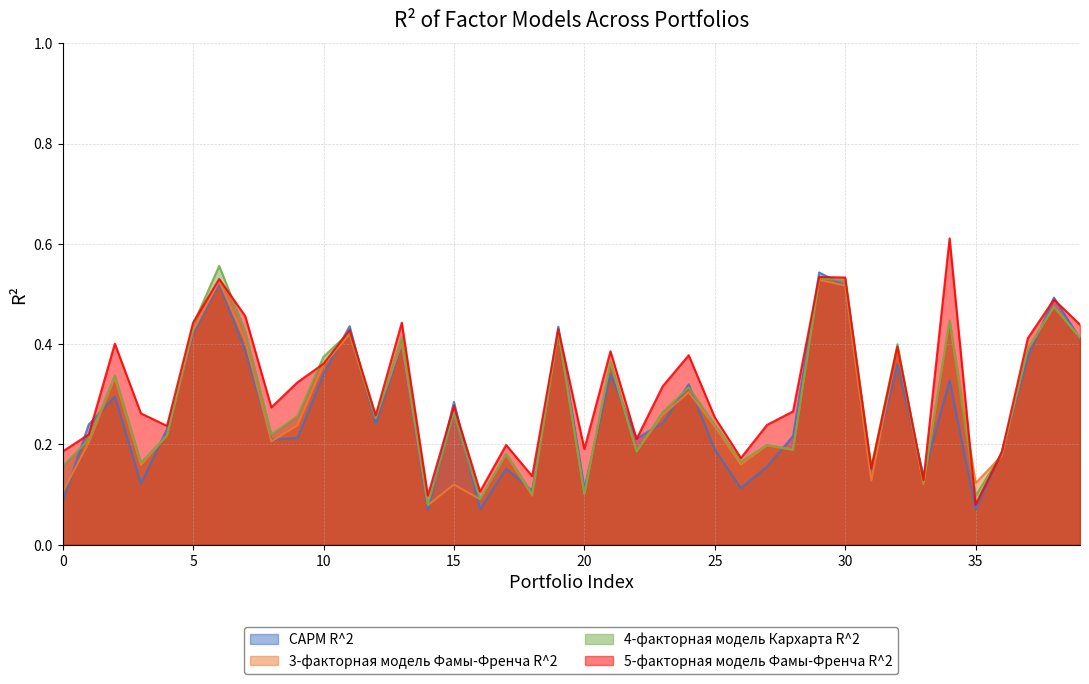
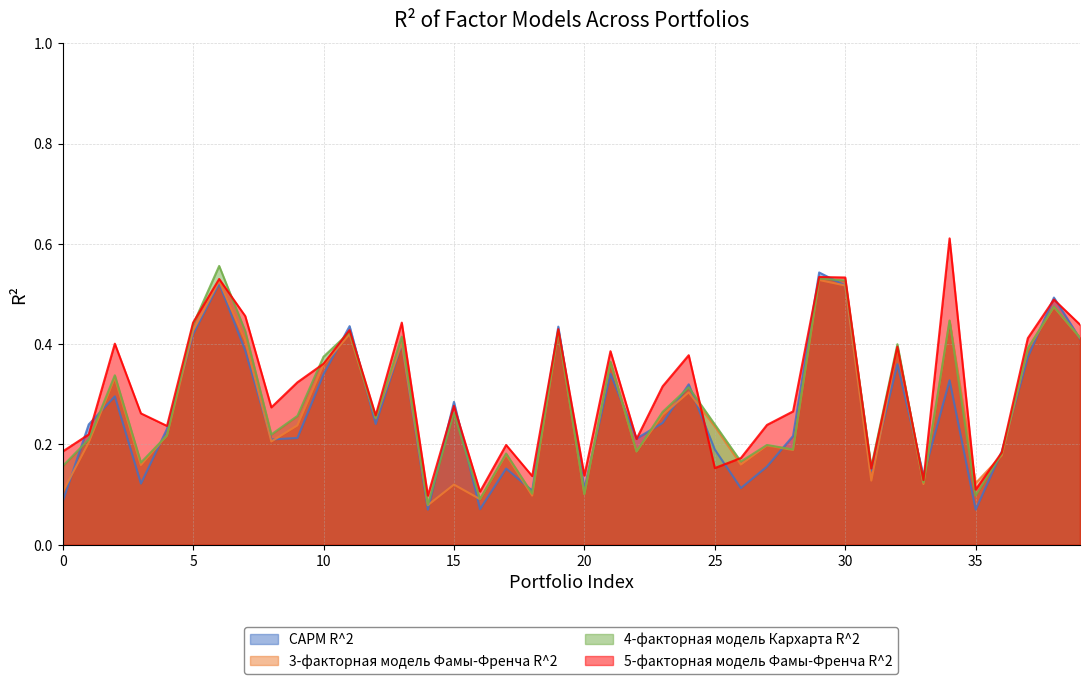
  {
    "CAPM R^2": {
      "0": 0.09,
      "5": 0.42,
      "10": 0.34,
      "15": 0.29,
      "20": 0.11,
      "25": 0.19,
      "35": 0.07
    },
    "3-факторная модель Фамы-Френча R^2": {
      "0": 0.11,
      "5": 0.43,
      "15": 0.12,
      "35": 0.12
    },
    "4-факторная модель Кархарта R^2": {
      "0": 0.16,
      "10": 0.38,
      "15": 0.26,
      "30": 0.53,
      "35": 0.10
    },
    "5-факторная модель Фамы-Френча R^2": {
      "0": 0.19,
      "15": 0.28,
-     "20": 0.19,
-     "25": 0.25,
+     "20": 0.14,
+     "25": 0.15,
      "30": 0.53,
-     "35": 0.08
+     "35": 0.11
    }
  }
